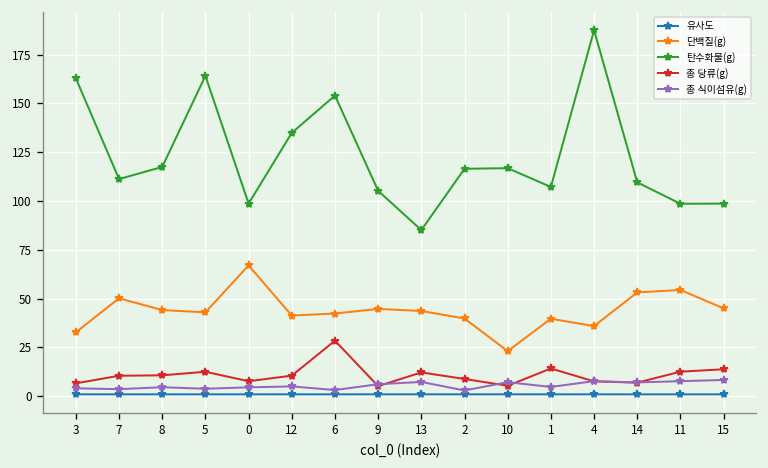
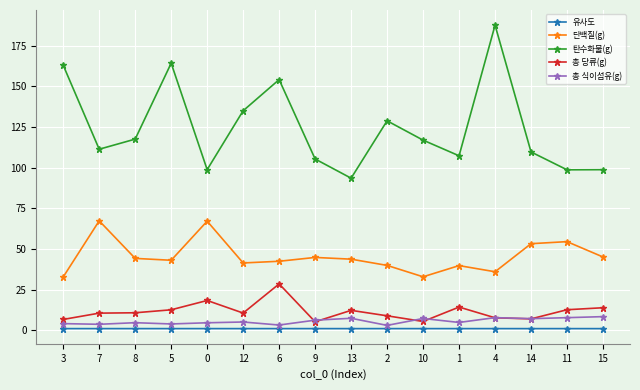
  {
    "유사도": {
      "3": 1,
      "7": 1,
      "8": 1,
      "5": 1,
      "0": 1,
      "12": 1,
      "6": 1,
      "9": 1,
      "13": 1,
      "2": 1,
      "10": 1,
      "1": 1,
      "4": 1,
      "14": 1,
      "11": 1,
      "15": 1
    },
    "단백질(g)": {
      "3": 33,
-     "7": 50,
+     "7": 67,
      "8": 44,
      "5": 43,
      "0": 67,
      "12": 41,
      "6": 42,
      "9": 45,
      "13": 44,
      "2": 40,
-     "10": 23,
+     "10": 33,
      "1": 40,
      "4": 36,
      "14": 53,
      "11": 54,
      "15": 45
    },
    "탄수화물(g)": {
      "3": 163,
      "7": 111,
      "8": 117,
      "5": 164,
      "0": 99,
      "12": 135,
      "6": 154,
      "9": 105,
-     "13": 85,
-     "2": 117,
+     "13": 93,
+     "2": 129,
      "10": 117,
      "1": 107,
      "4": 187,
      "14": 110,
      "11": 99,
      "15": 99
    },
    "총 당류(g)": {
      "3": 7,
      "7": 11,
      "8": 11,
      "5": 13,
-     "0": 8,
+     "0": 18,
      "12": 11,
      "6": 28,
      "13": 12,
      "2": 9,
      "10": 5,
      "1": 14,
      "11": 13,
      "15": 14
    },
    "총 식이섬유(g)": {
      "3": 4,
      "7": 4,
      "8": 5,
      "5": 4,
      "0": 5,
      "12": 5,
      "6": 3,
      "13": 7,
      "2": 3,
      "10": 7,
      "1": 5,
      "11": 8,
      "15": 8
    }
  }
